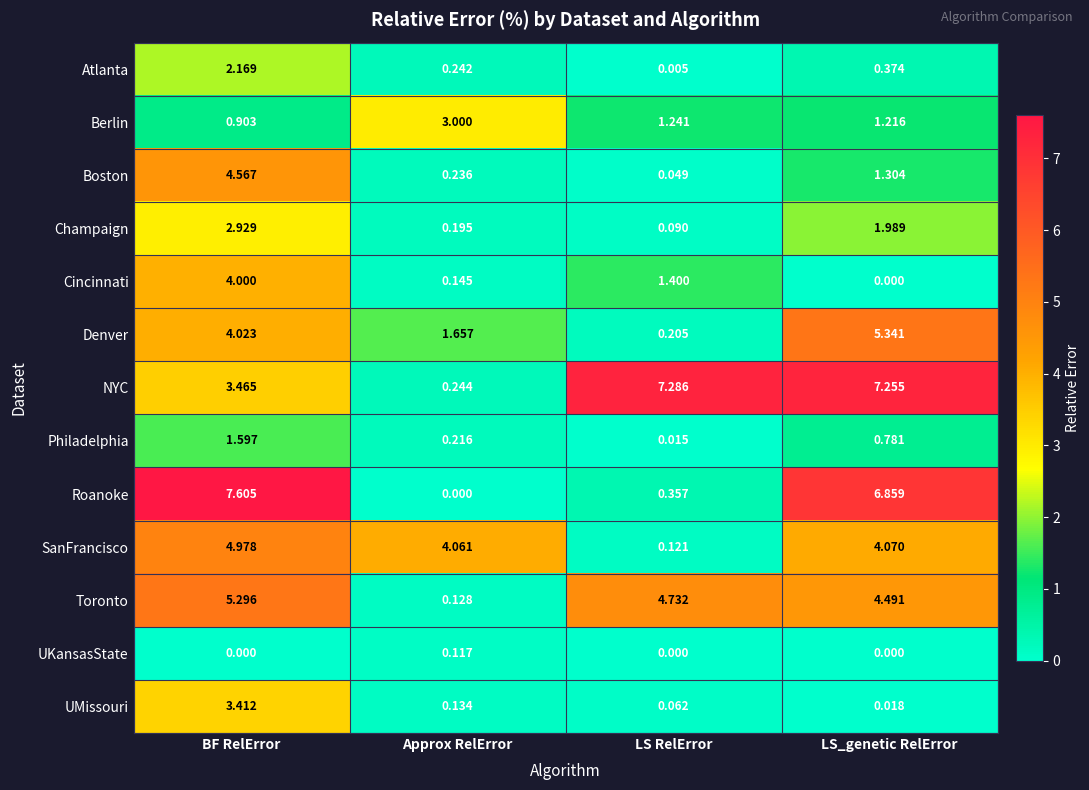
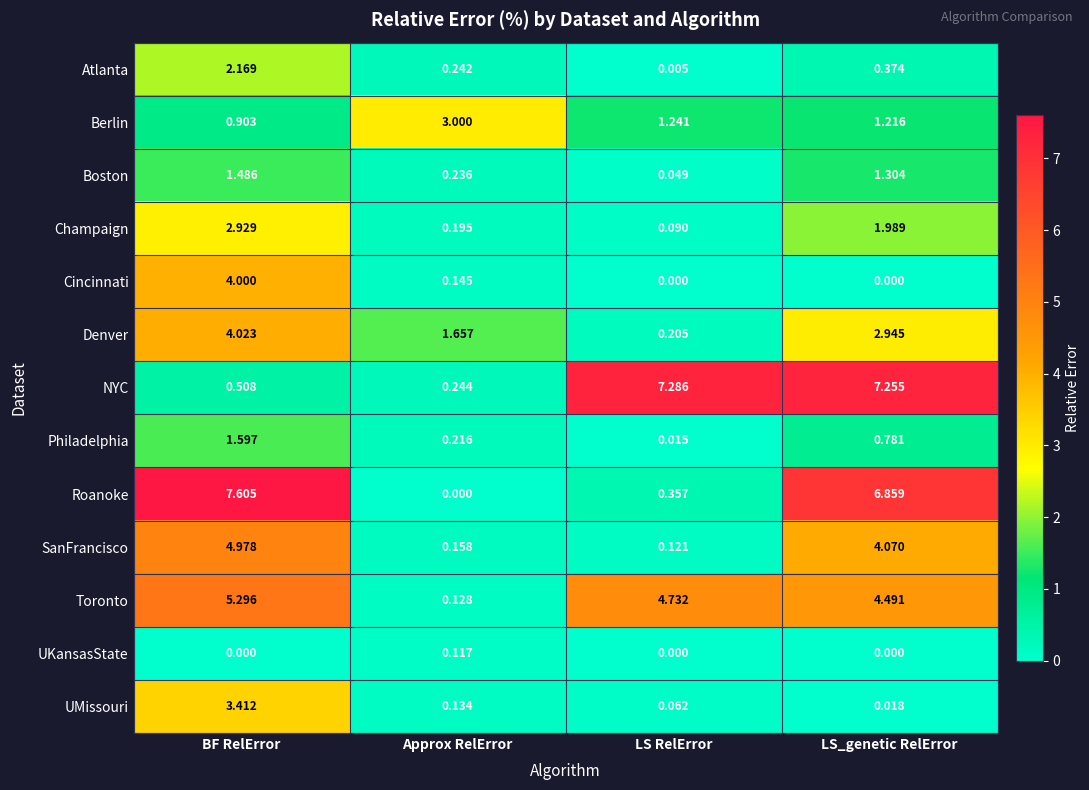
  {
    "Atlanta": {
      "BF RelError": 2.169,
      "Approx RelError": 0.242,
      "LS RelError": 0.005,
      "LS_genetic RelError": 0.374
    },
    "Berlin": {
      "BF RelError": 0.903,
      "Approx RelError": 3.000,
      "LS RelError": 1.241,
      "LS_genetic RelError": 1.216
    },
    "Boston": {
-     "BF RelError": 4.567,
+     "BF RelError": 1.486,
      "Approx RelError": 0.236,
      "LS RelError": 0.049,
      "LS_genetic RelError": 1.304
    },
    "Champaign": {
      "BF RelError": 2.929,
      "Approx RelError": 0.195,
      "LS RelError": 0.090,
      "LS_genetic RelError": 1.989
    },
    "Cincinnati": {
      "BF RelError": 4.000,
      "Approx RelError": 0.145,
-     "LS RelError": 1.400,
+     "LS RelError": 0.000,
      "LS_genetic RelError": 0.000
    },
    "Denver": {
      "BF RelError": 4.023,
      "Approx RelError": 1.657,
      "LS RelError": 0.205,
-     "LS_genetic RelError": 5.341
+     "LS_genetic RelError": 2.945
    },
    "NYC": {
-     "BF RelError": 3.465,
+     "BF RelError": 0.508,
      "Approx RelError": 0.244,
      "LS RelError": 7.286,
      "LS_genetic RelError": 7.255
    },
    "Philadelphia": {
      "BF RelError": 1.597,
      "Approx RelError": 0.216,
      "LS RelError": 0.015,
      "LS_genetic RelError": 0.781
    },
    "Roanoke": {
      "BF RelError": 7.605,
      "Approx RelError": 0.000,
      "LS RelError": 0.357,
      "LS_genetic RelError": 6.859
    },
    "SanFrancisco": {
      "BF RelError": 4.978,
-     "Approx RelError": 4.061,
+     "Approx RelError": 0.158,
      "LS RelError": 0.121,
      "LS_genetic RelError": 4.070
    },
    "Toronto": {
      "BF RelError": 5.296,
      "Approx RelError": 0.128,
      "LS RelError": 4.732,
      "LS_genetic RelError": 4.491
    },
    "UKansasState": {
      "BF RelError": 0.000,
      "Approx RelError": 0.117,
      "LS RelError": 0.000,
      "LS_genetic RelError": 0.000
    },
    "UMissouri": {
      "BF RelError": 3.412,
      "Approx RelError": 0.134,
      "LS RelError": 0.062,
      "LS_genetic RelError": 0.018
    }
  }
